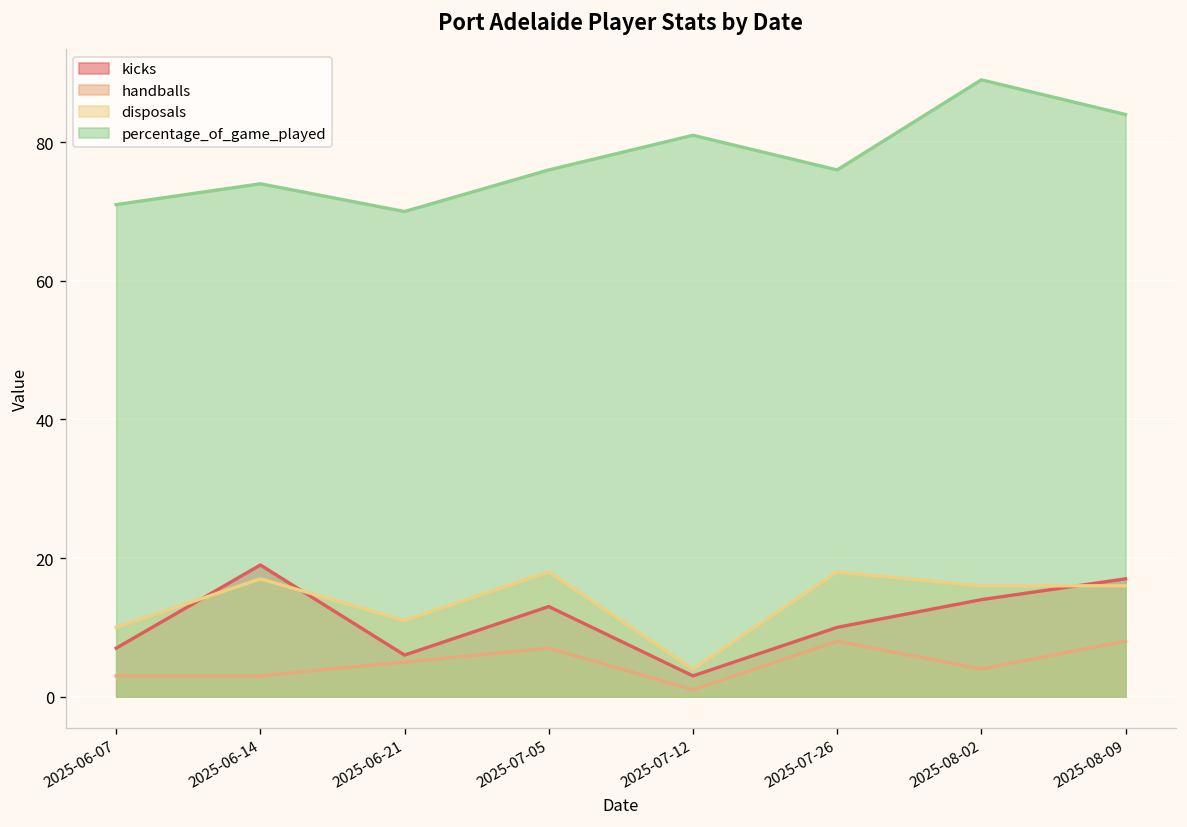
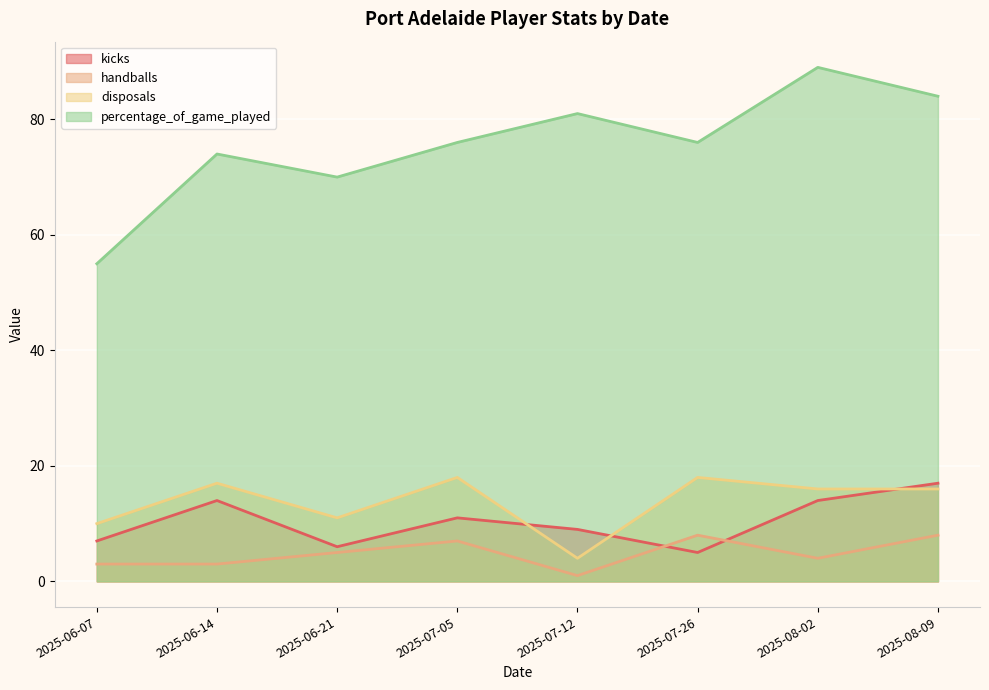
  {
    "kicks": {
      "2025-06-07": 7,
-     "2025-06-14": 19,
+     "2025-06-14": 14,
      "2025-06-21": 6,
-     "2025-07-05": 13,
-     "2025-07-12": 3,
-     "2025-07-26": 10,
+     "2025-07-05": 11,
+     "2025-07-12": 9,
+     "2025-07-26": 5,
      "2025-08-02": 14,
      "2025-08-09": 17
    },
    "percentage_of_game_played": {
-     "2025-06-07": 71,
+     "2025-06-07": 55,
      "2025-06-14": 74,
      "2025-06-21": 70,
      "2025-07-05": 76,
      "2025-07-12": 81,
      "2025-07-26": 76,
      "2025-08-02": 89,
      "2025-08-09": 84
    }
  }
